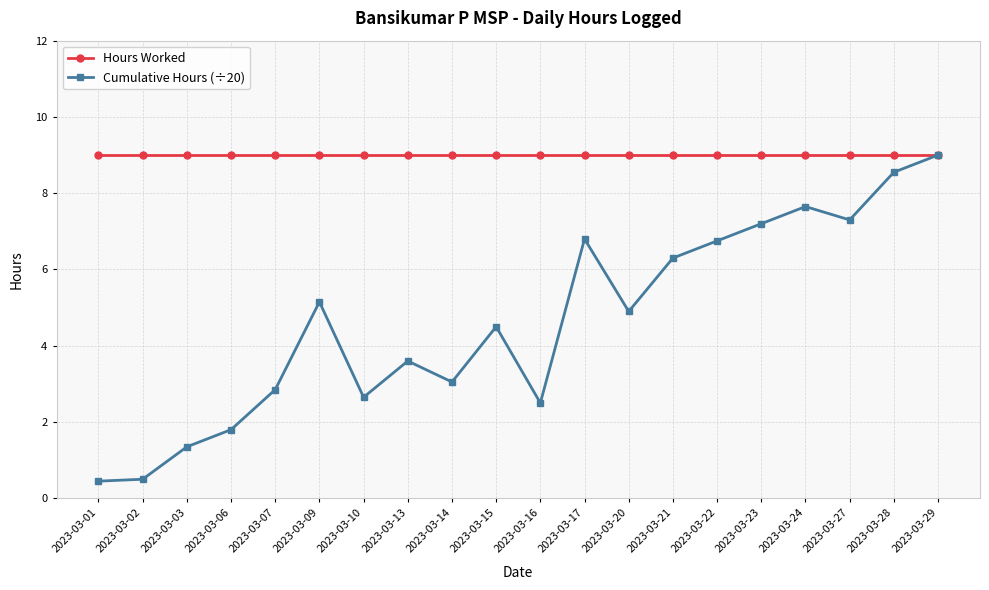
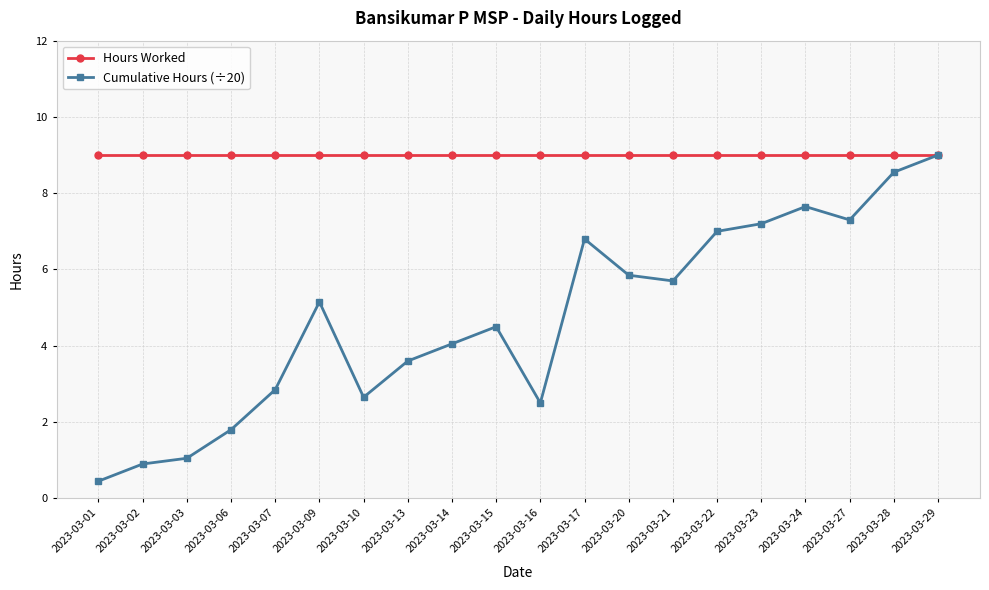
  {
    "Hours Worked": {
      "2023-03-01": 9.0,
      "2023-03-02": 9.0,
      "2023-03-03": 9.0,
      "2023-03-06": 9.0,
      "2023-03-07": 9.0,
      "2023-03-09": 9.0,
      "2023-03-10": 9.0,
      "2023-03-13": 9.0,
      "2023-03-14": 9.0,
      "2023-03-15": 9.0,
      "2023-03-16": 9.0,
      "2023-03-17": 9.0,
      "2023-03-20": 9.0,
      "2023-03-21": 9.0,
      "2023-03-22": 9.0,
      "2023-03-23": 9.0,
      "2023-03-24": 9.0,
      "2023-03-27": 9.0,
      "2023-03-28": 9.0
    },
    "Cumulative Hours (÷20)": {
      "2023-03-01": 0.5,
-     "2023-03-02": 0.5,
-     "2023-03-03": 1.4,
+     "2023-03-02": 0.9,
+     "2023-03-03": 1.1,
      "2023-03-06": 1.8,
      "2023-03-07": 2.9,
      "2023-03-09": 5.2,
      "2023-03-10": 2.7,
      "2023-03-13": 3.6,
-     "2023-03-14": 3.1,
+     "2023-03-14": 4.1,
      "2023-03-15": 4.5,
      "2023-03-16": 2.5,
      "2023-03-17": 6.8,
-     "2023-03-20": 4.9,
-     "2023-03-21": 6.3,
-     "2023-03-22": 6.8,
+     "2023-03-20": 5.9,
+     "2023-03-21": 5.7,
+     "2023-03-22": 7.0,
      "2023-03-23": 7.2,
      "2023-03-24": 7.7,
      "2023-03-27": 7.3,
      "2023-03-28": 8.6
    }
  }
